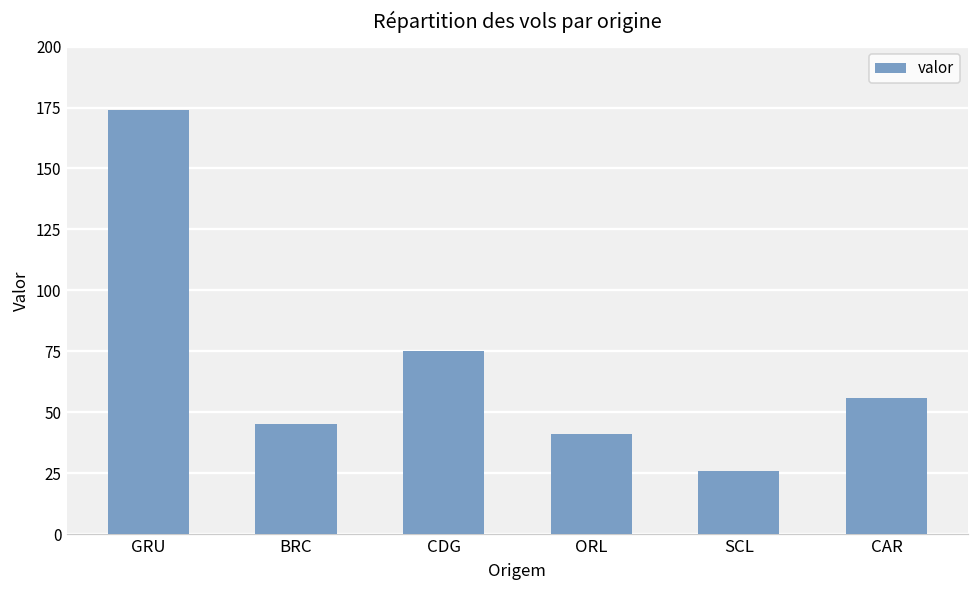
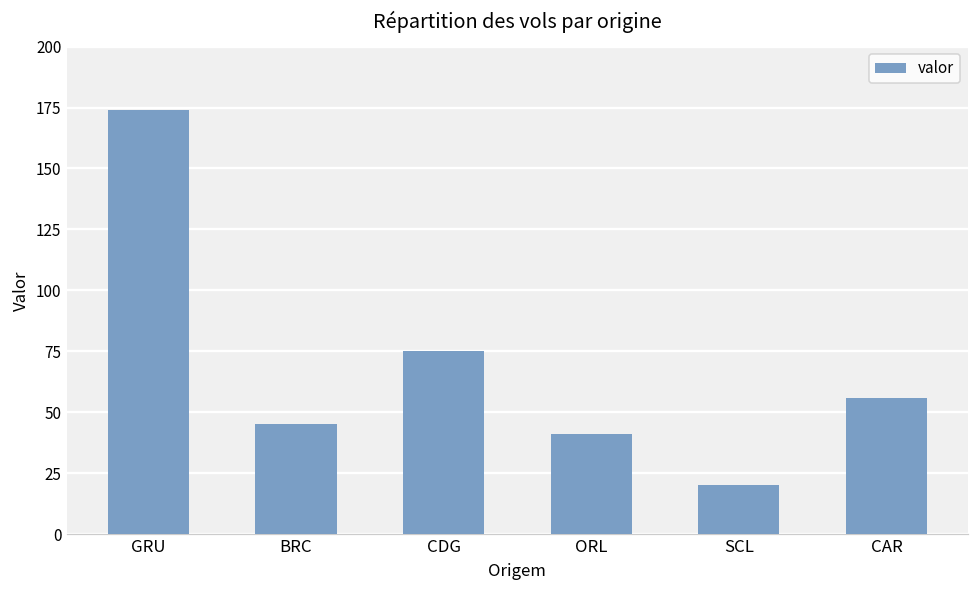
  {
    "GRU": 174,
    "BRC": 45,
    "CDG": 75,
    "ORL": 41,
-   "SCL": 26,
+   "SCL": 20,
    "CAR": 56
  }
